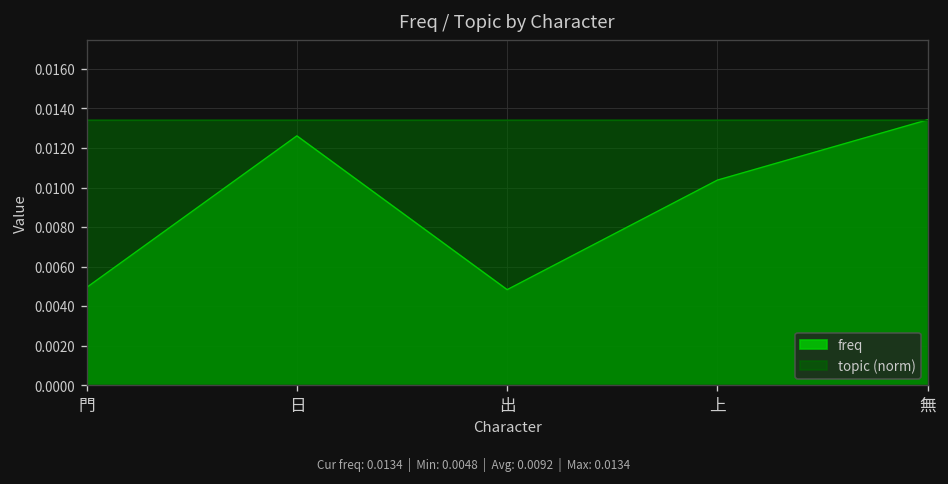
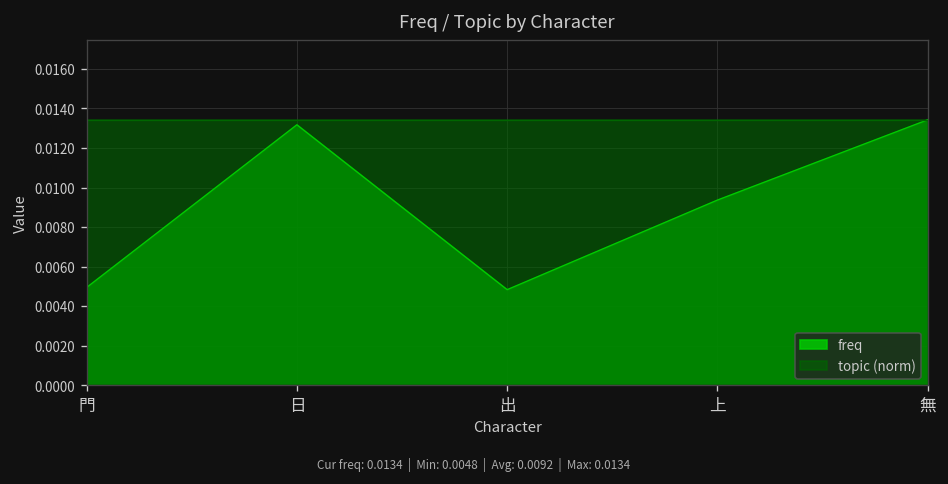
  {
    "freq": {
      "門": 0.0049,
-     "日": 0.0126,
+     "日": 0.0132,
      "出": 0.0048,
-     "上": 0.0104
+     "上": 0.0094
    },
    "topic (norm)": {
      "門": 0.0134,
      "日": 0.0134,
      "出": 0.0134,
      "上": 0.0134
    }
  }
